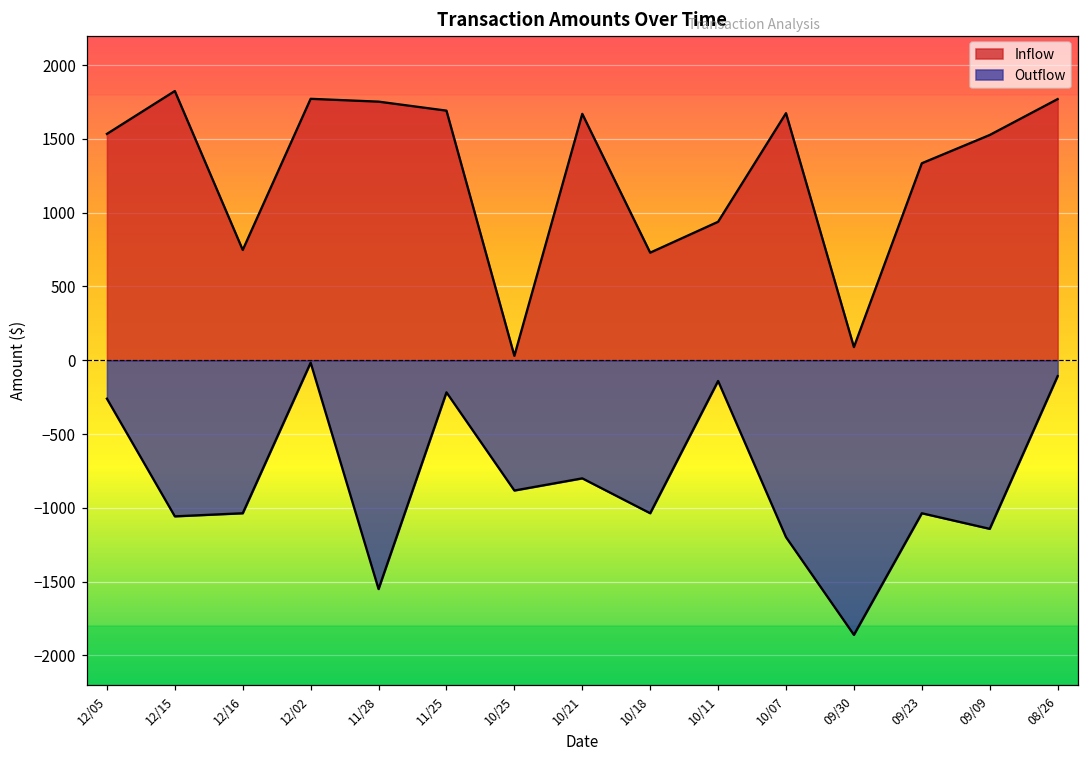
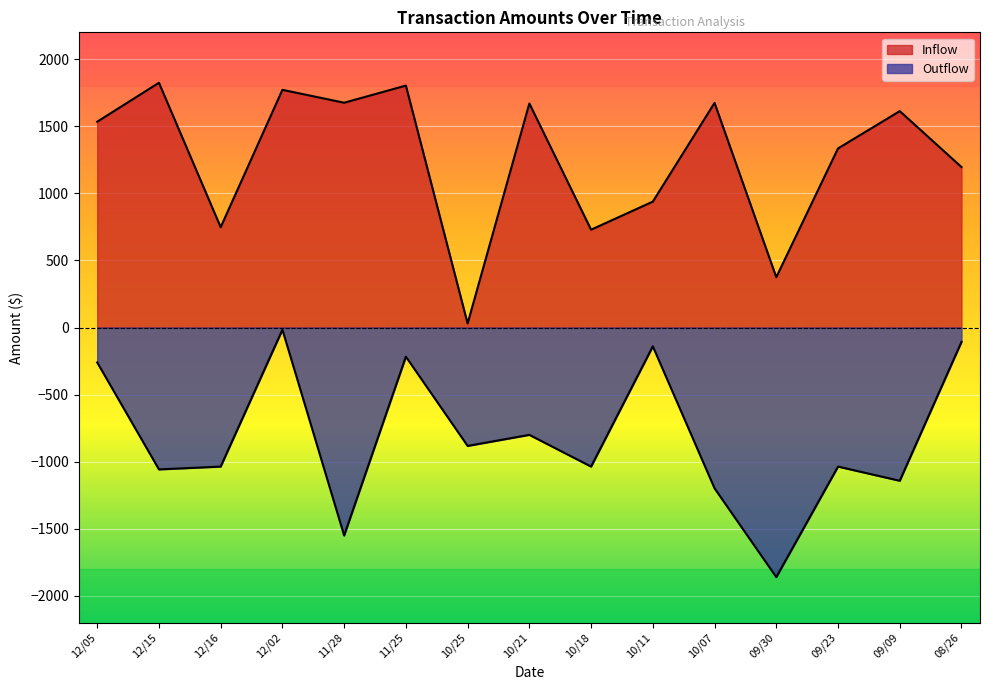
  {
    "Inflow": {
      "12/05": 1530,
      "12/15": 1820,
      "12/16": 750,
      "12/02": 1770,
-     "11/28": 1750,
-     "11/25": 1690,
+     "11/28": 1680,
+     "11/25": 1800,
      "10/25": 30,
      "10/21": 1670,
      "10/18": 730,
      "10/11": 940,
      "10/07": 1670,
-     "09/30": 90,
+     "09/30": 380,
      "09/23": 1330,
-     "09/09": 1530,
-     "08/26": 1770
+     "09/09": 1610,
+     "08/26": 1200
    }
  }
